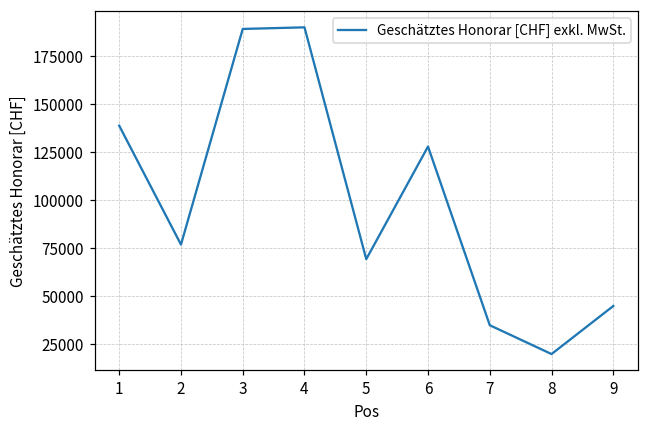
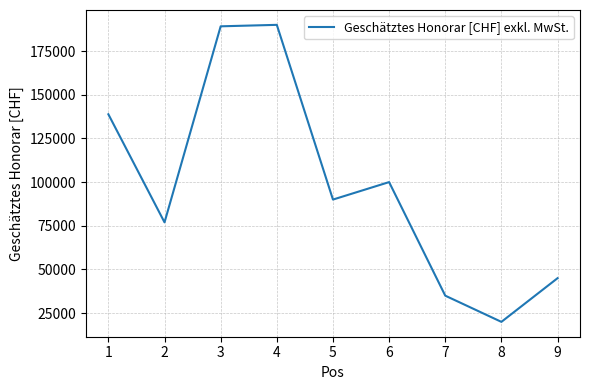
  {
    "1": 139000,
    "2": 77000,
    "3": 189000,
    "4": 190000,
-   "5": 69000,
-   "6": 128000,
+   "5": 90000,
+   "6": 100000,
    "7": 35000,
    "8": 20000,
    "9": 45000
  }
